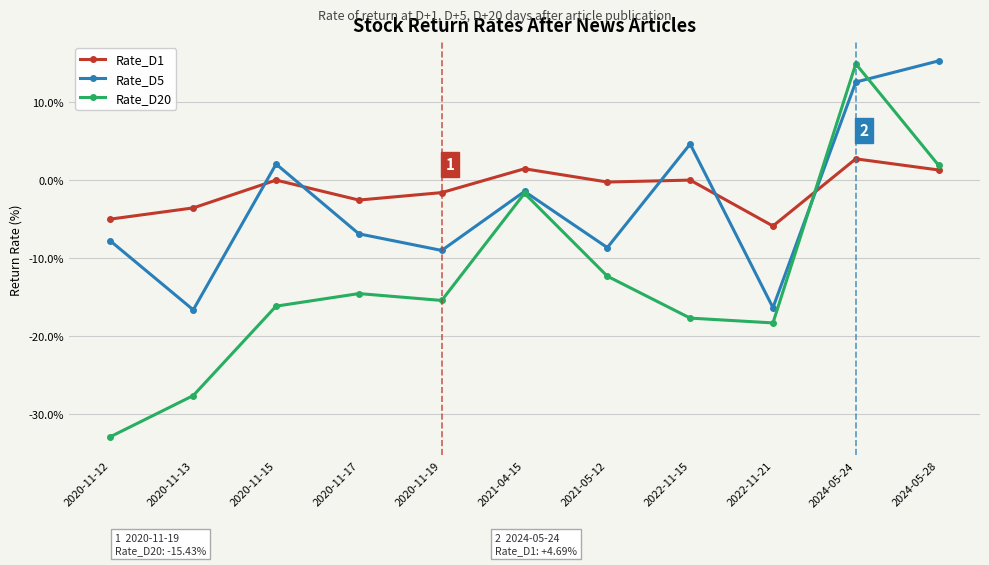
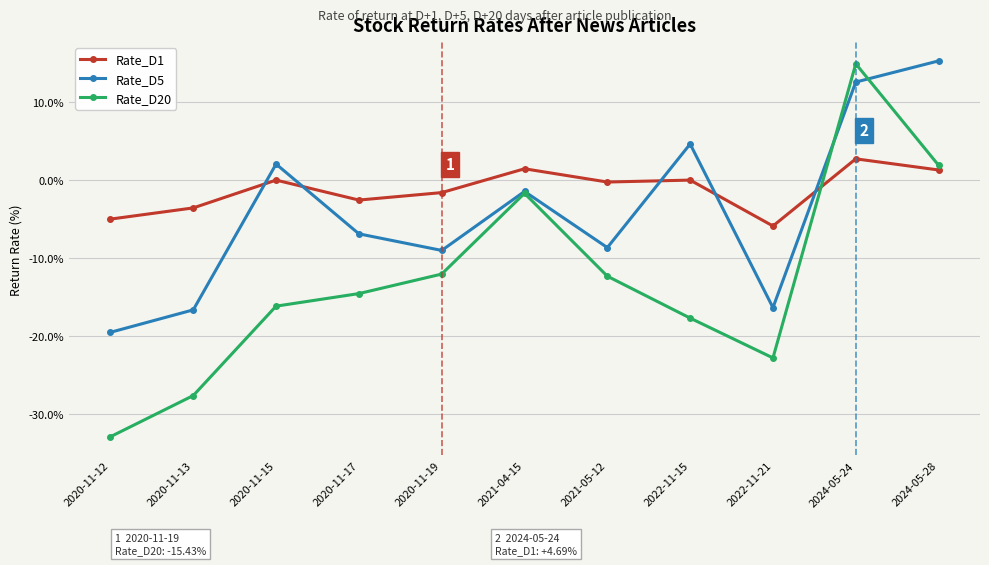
  {
    "Rate_D1": {
      "2020-11-12": "-5%",
      "2020-11-13": "-4%",
      "2020-11-15": "0%",
      "2020-11-17": "-3%",
      "2021-04-15": "1%",
      "2021-05-12": "0%",
      "2022-11-15": "0%",
      "2022-11-21": "-6%",
      "2024-05-28": "1%"
    },
    "Rate_D5": {
-     "2020-11-12": "-8%",
+     "2020-11-12": "-20%",
      "2020-11-13": "-17%",
      "2020-11-15": "2%",
      "2020-11-17": "-7%",
      "2020-11-19": "-9%",
      "2021-05-12": "-9%",
      "2022-11-15": "5%",
      "2022-11-21": "-16%",
      "2024-05-24": "13%",
      "2024-05-28": "15%"
    },
    "Rate_D20": {
      "2020-11-12": "-33%",
      "2020-11-13": "-28%",
      "2020-11-15": "-16%",
      "2020-11-17": "-15%",
-     "2020-11-19": "-15%",
+     "2020-11-19": "-12%",
      "2021-05-12": "-12%",
      "2022-11-15": "-18%",
-     "2022-11-21": "-18%",
+     "2022-11-21": "-23%",
      "2024-05-24": "15%",
      "2024-05-28": "2%"
    }
  }
